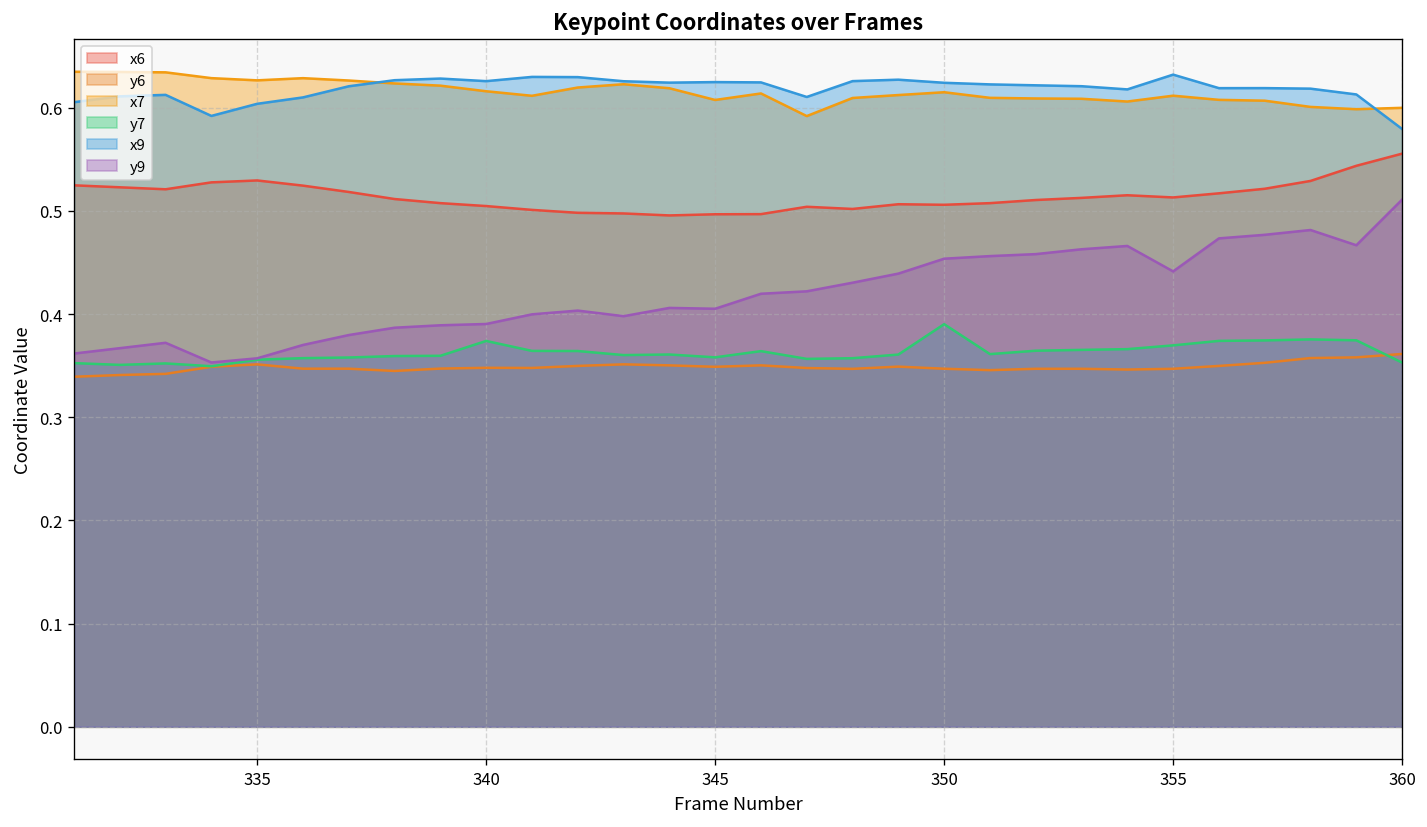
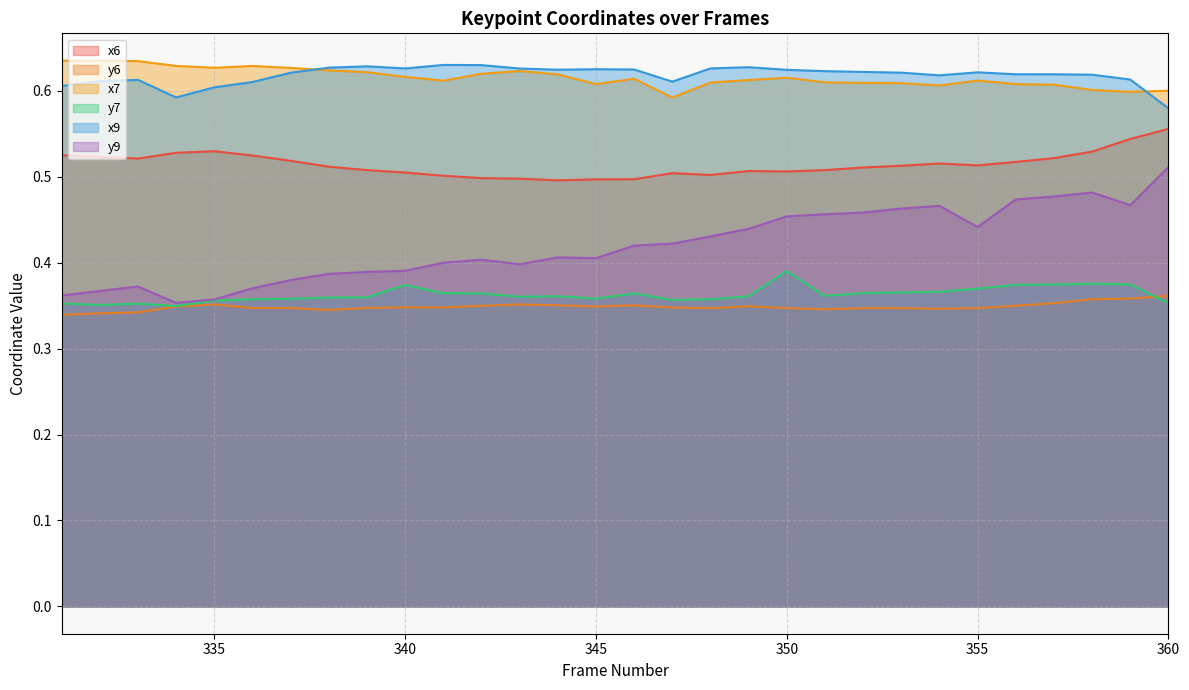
  {
    "y7": {
      "340": 0.37,
      "345": 0.36,
      "350": 0.39,
      "355": 0.37,
      "360": 0.35
    },
    "x9": {
      "335": 0.60,
      "340": 0.63,
      "345": 0.62,
      "350": 0.62,
-     "355": 0.63,
+     "355": 0.62,
      "360": 0.58
    },
    "y9": {
      "340": 0.39,
      "345": 0.41,
      "350": 0.45,
      "355": 0.44,
      "360": 0.51
    }
  }
